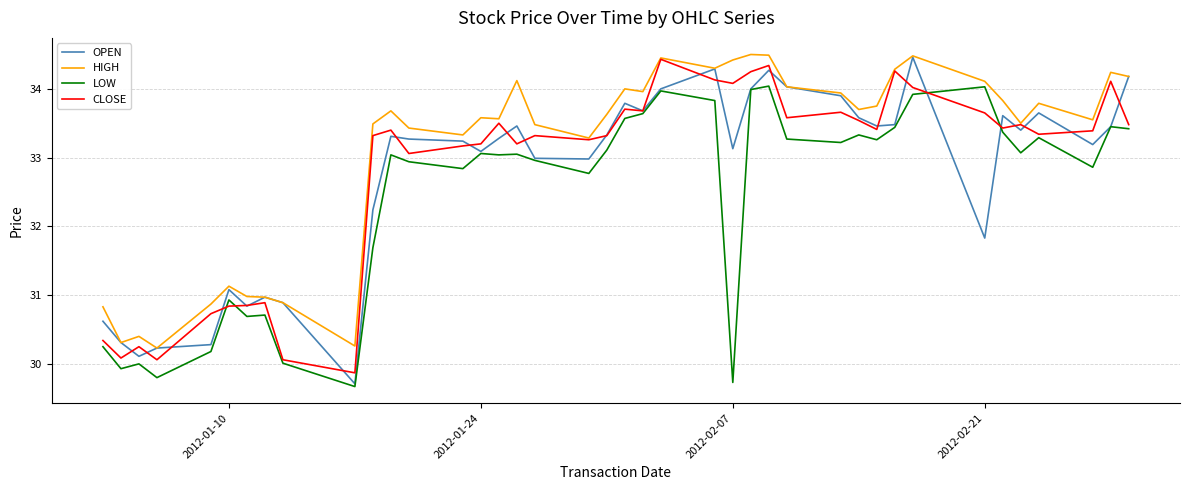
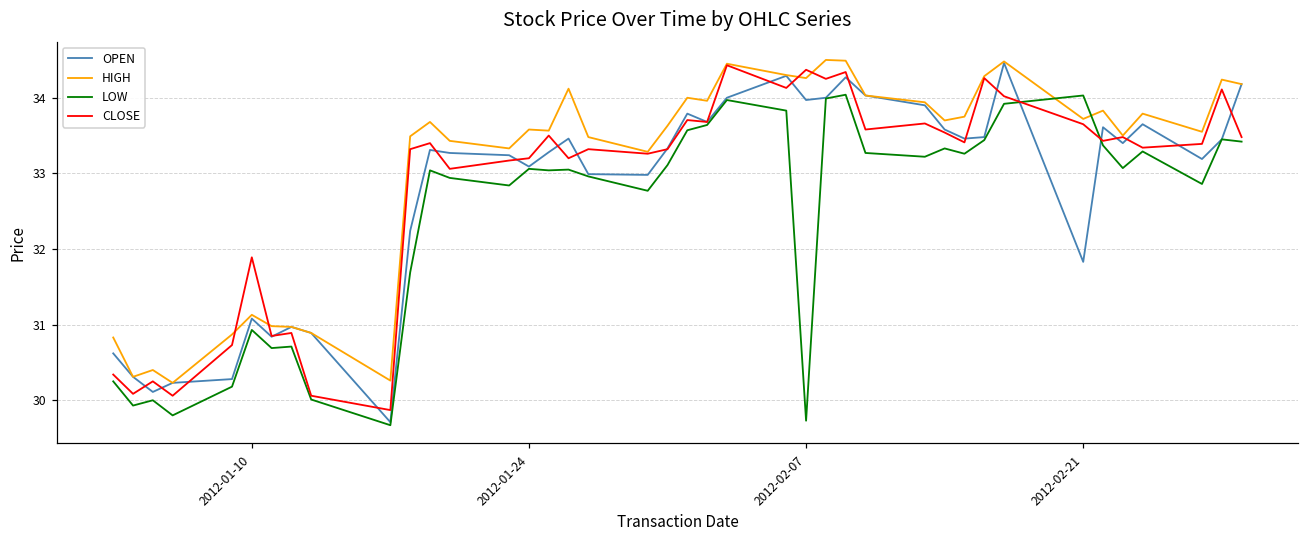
  {
    "OPEN": {
      "2012-01-10": 31.1,
-     "2012-02-07": 33.1,
+     "2012-02-07": 34.0,
      "2012-02-21": 31.8
    },
    "HIGH": {
      "2012-01-10": 31.1,
      "2012-01-24": 33.6,
-     "2012-02-07": 34.4,
-     "2012-02-21": 34.1
+     "2012-02-07": 34.3,
+     "2012-02-21": 33.7
    },
    "LOW": {
      "2012-01-10": 30.9,
      "2012-02-07": 29.7,
      "2012-02-21": 34.0
    },
    "CLOSE": {
-     "2012-01-10": 30.8,
+     "2012-01-10": 31.9,
      "2012-01-24": 33.2,
-     "2012-02-07": 34.1,
+     "2012-02-07": 34.4,
      "2012-02-21": 33.7
    }
  }
